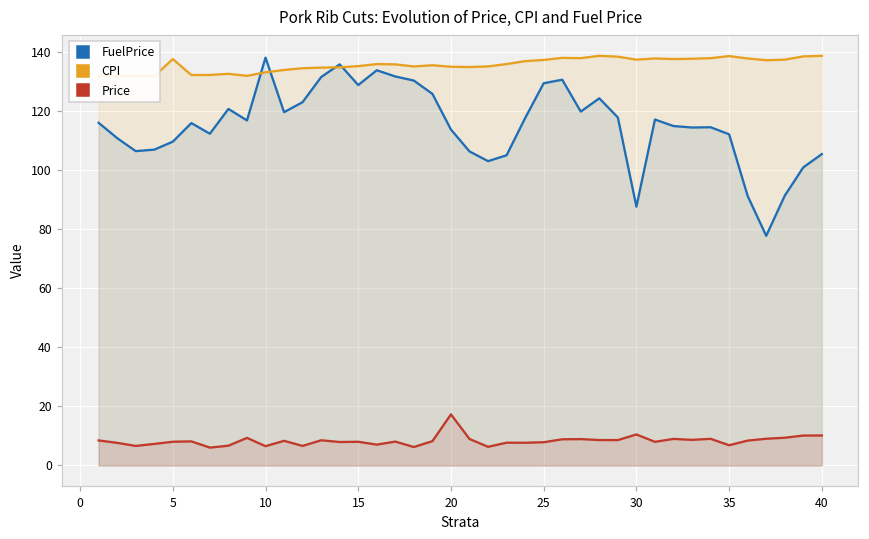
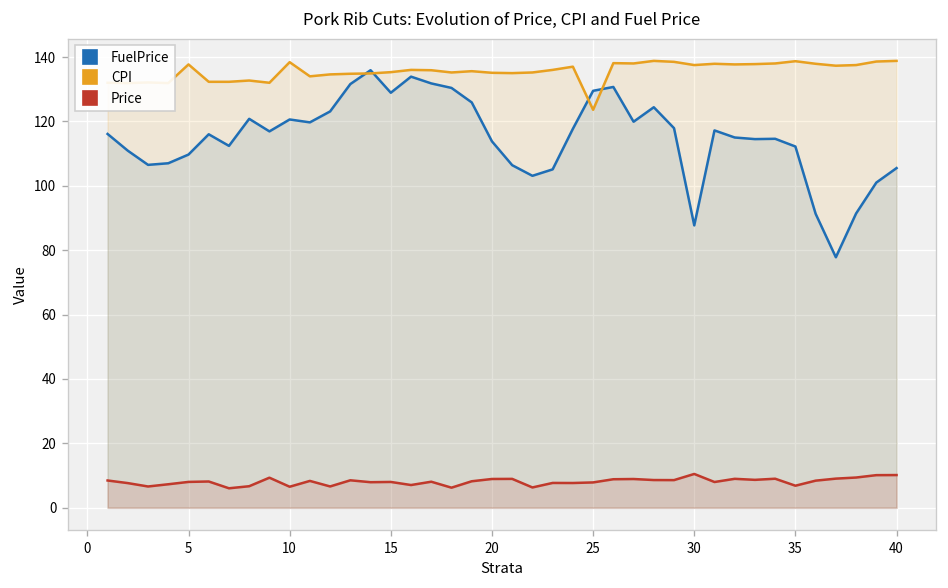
  {
    "FuelPrice": {
      "5": 110,
-     "10": 138,
+     "10": 121,
      "15": 129,
      "20": 114,
      "25": 130,
      "30": 88,
      "35": 112,
      "40": 106
    },
    "CPI": {
      "5": 138,
-     "10": 133,
+     "10": 138,
      "15": 135,
      "20": 135,
-     "25": 137,
+     "25": 124,
      "30": 138,
      "35": 139,
      "40": 139
    },
    "Price": {
      "5": 8,
      "10": 7,
      "15": 8,
-     "20": 17,
+     "20": 9,
      "25": 8,
      "30": 10,
      "35": 7,
      "40": 10
    }
  }
